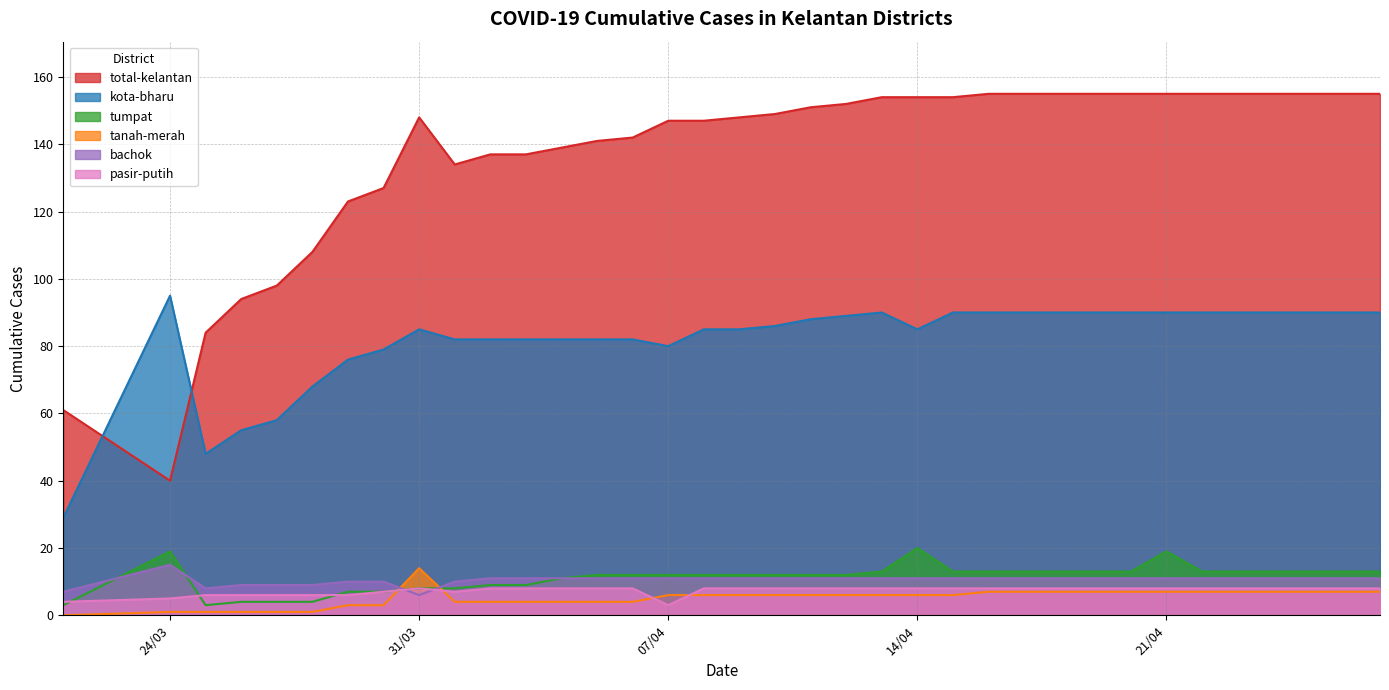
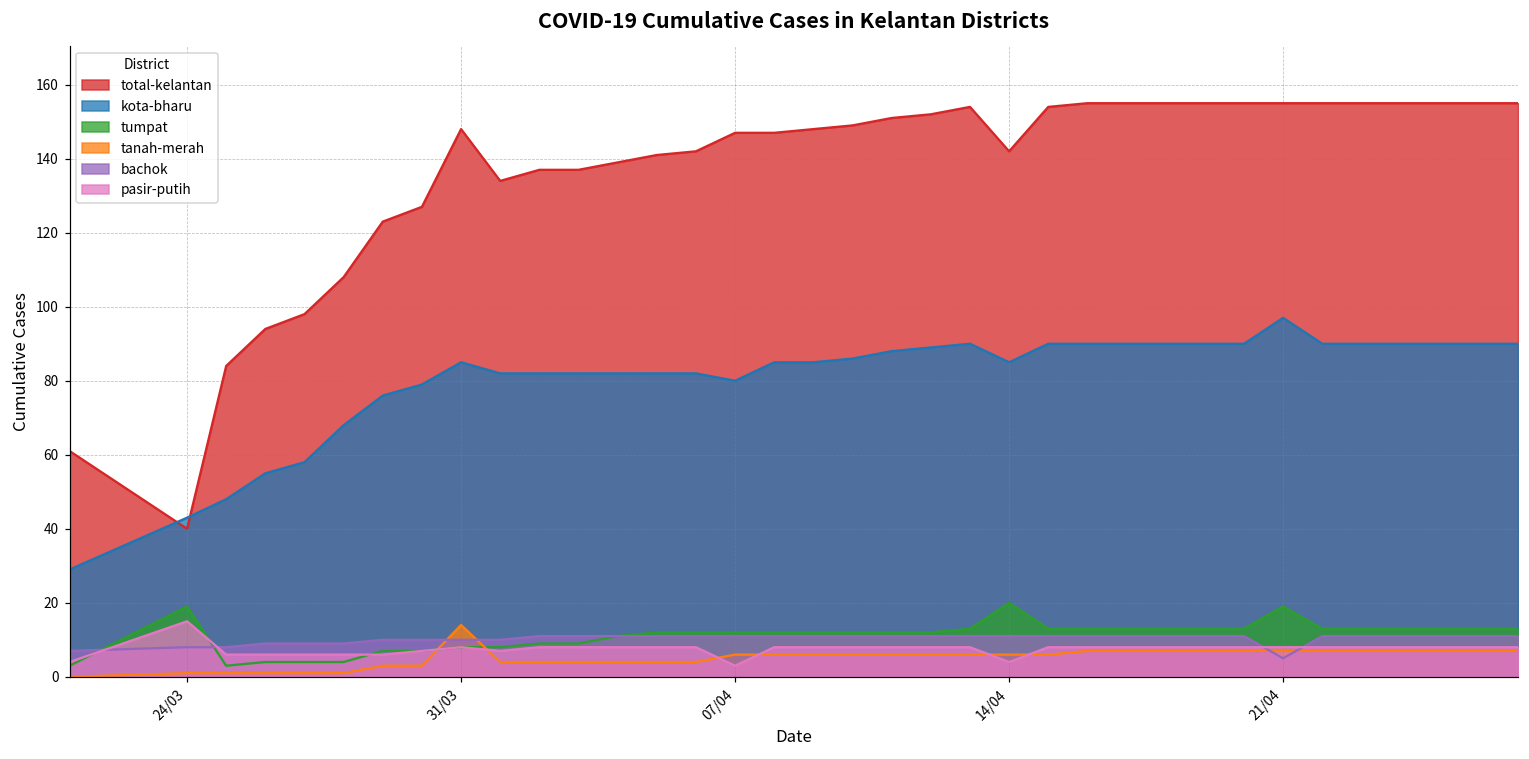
  {
    "total-kelantan": {
      "24/03": 40,
      "31/03": 148,
      "07/04": 147,
-     "14/04": 154,
+     "14/04": 142,
      "21/04": 155
    },
    "kota-bharu": {
-     "24/03": 95,
+     "24/03": 43,
      "31/03": 85,
      "07/04": 80,
      "14/04": 85,
-     "21/04": 90
+     "21/04": 97
    },
    "tumpat": {
      "24/03": 19,
      "07/04": 12,
      "14/04": 20,
      "21/04": 19
    },
    "tanah-merah": {
      "24/03": 1,
      "31/03": 14,
      "07/04": 6,
      "14/04": 6,
      "21/04": 7
    },
    "bachok": {
-     "24/03": 15,
-     "31/03": 6,
+     "24/03": 8,
+     "31/03": 10,
      "07/04": 11,
      "14/04": 11,
-     "21/04": 11
+     "21/04": 5
    },
    "pasir-putih": {
-     "24/03": 5,
+     "24/03": 15,
      "07/04": 3,
-     "14/04": 8,
+     "14/04": 4,
      "21/04": 8
    }
  }
